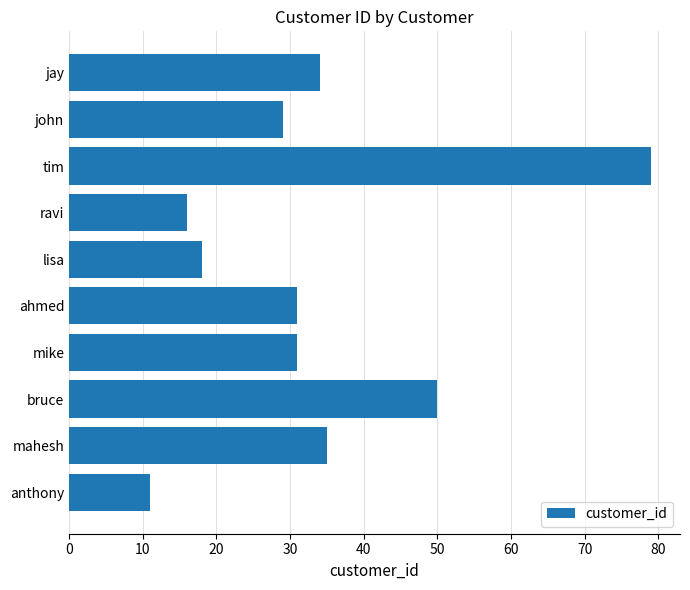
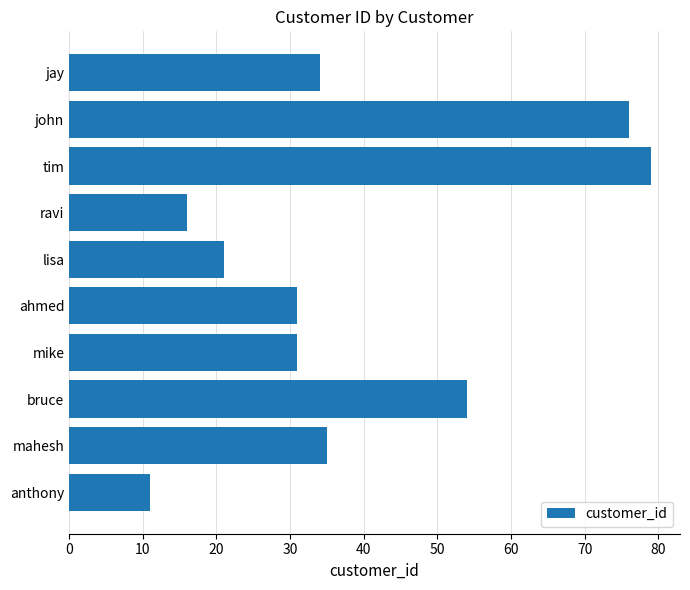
  {
    "jay": 34,
-   "john": 29,
+   "john": 76,
    "tim": 79,
    "ravi": 16,
-   "lisa": 18,
+   "lisa": 21,
    "ahmed": 31,
    "mike": 31,
-   "bruce": 50,
+   "bruce": 54,
    "mahesh": 35,
    "anthony": 11
  }
